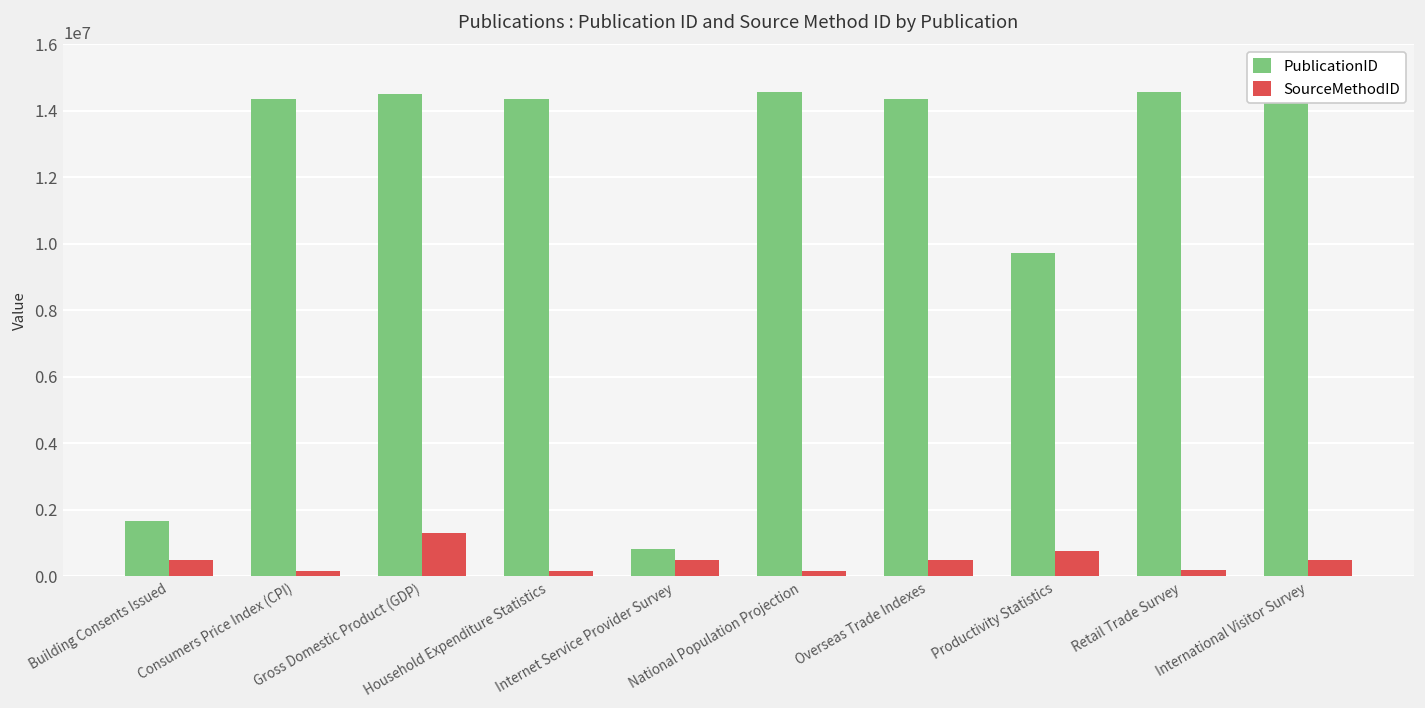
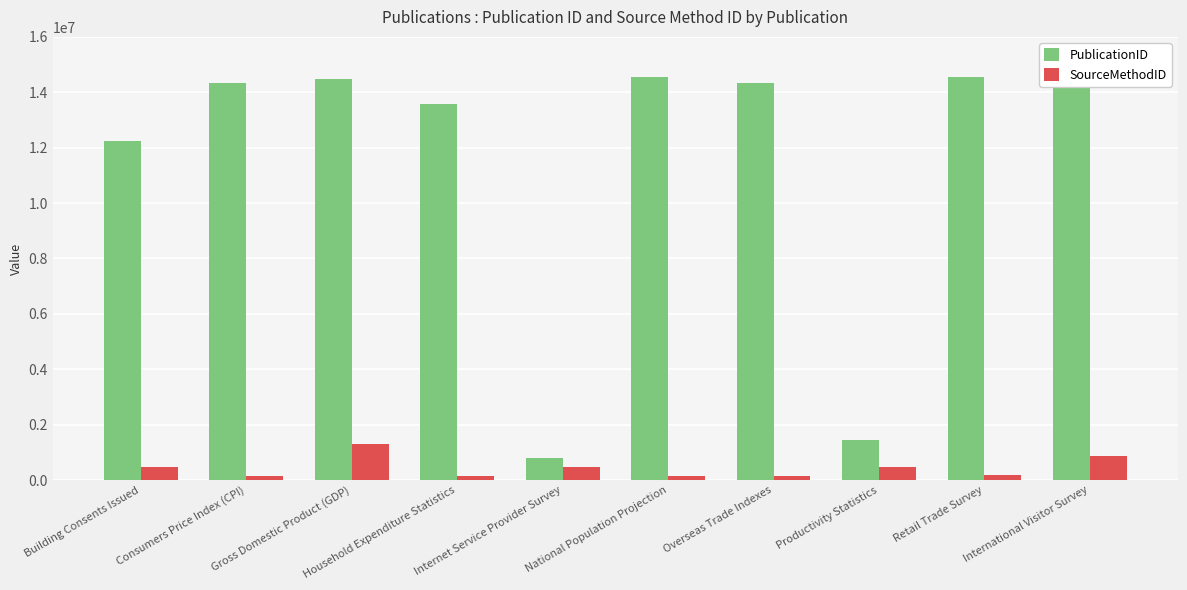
  {
    "PublicationID": {
-     "Building Consents Issued": 1700000,
+     "Building Consents Issued": 12300000,
      "Consumers Price Index (CPI)": 14300000,
      "Gross Domestic Product (GDP)": 14500000,
-     "Household Expenditure Statistics": 14300000,
+     "Household Expenditure Statistics": 13600000,
      "Internet Service Provider Survey": 800000,
      "National Population Projection": 14600000,
      "Overseas Trade Indexes": 14300000,
-     "Productivity Statistics": 9700000,
+     "Productivity Statistics": 1400000,
      "Retail Trade Survey": 14500000
    },
    "SourceMethodID": {
      "Building Consents Issued": 500000,
      "Consumers Price Index (CPI)": 200000,
      "Gross Domestic Product (GDP)": 1300000,
      "Household Expenditure Statistics": 200000,
      "Internet Service Provider Survey": 500000,
      "National Population Projection": 100000,
-     "Overseas Trade Indexes": 500000,
-     "Productivity Statistics": 800000,
+     "Overseas Trade Indexes": 100000,
+     "Productivity Statistics": 500000,
      "Retail Trade Survey": 200000,
-     "International Visitor Survey": 500000
+     "International Visitor Survey": 900000
    }
  }
